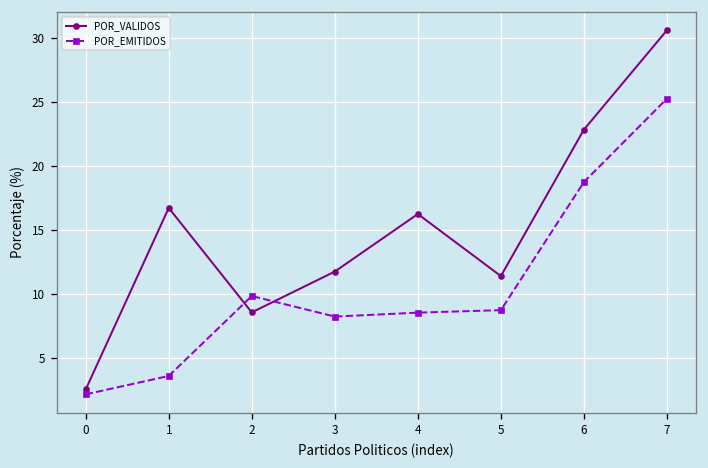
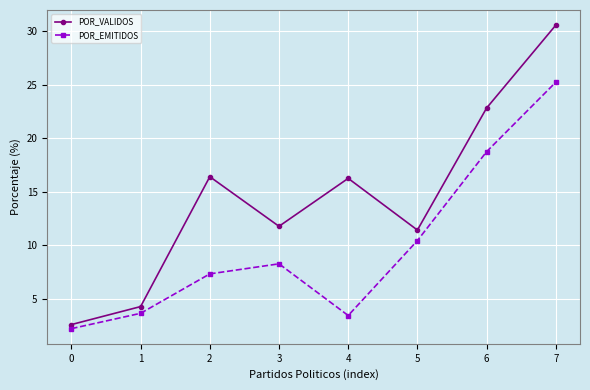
  {
    "POR_VALIDOS": {
      "0": 2.6,
-     "1": 16.7,
-     "2": 8.6,
+     "1": 4.3,
+     "2": 16.4,
      "3": 11.8,
      "4": 16.3,
      "5": 11.4,
      "6": 22.8,
      "7": 30.6
    },
    "POR_EMITIDOS": {
      "0": 2.2,
      "1": 3.6,
-     "2": 9.9,
+     "2": 7.3,
      "3": 8.3,
-     "4": 8.6,
-     "5": 8.8,
+     "4": 3.4,
+     "5": 10.4,
      "6": 18.8,
      "7": 25.3
    }
  }
